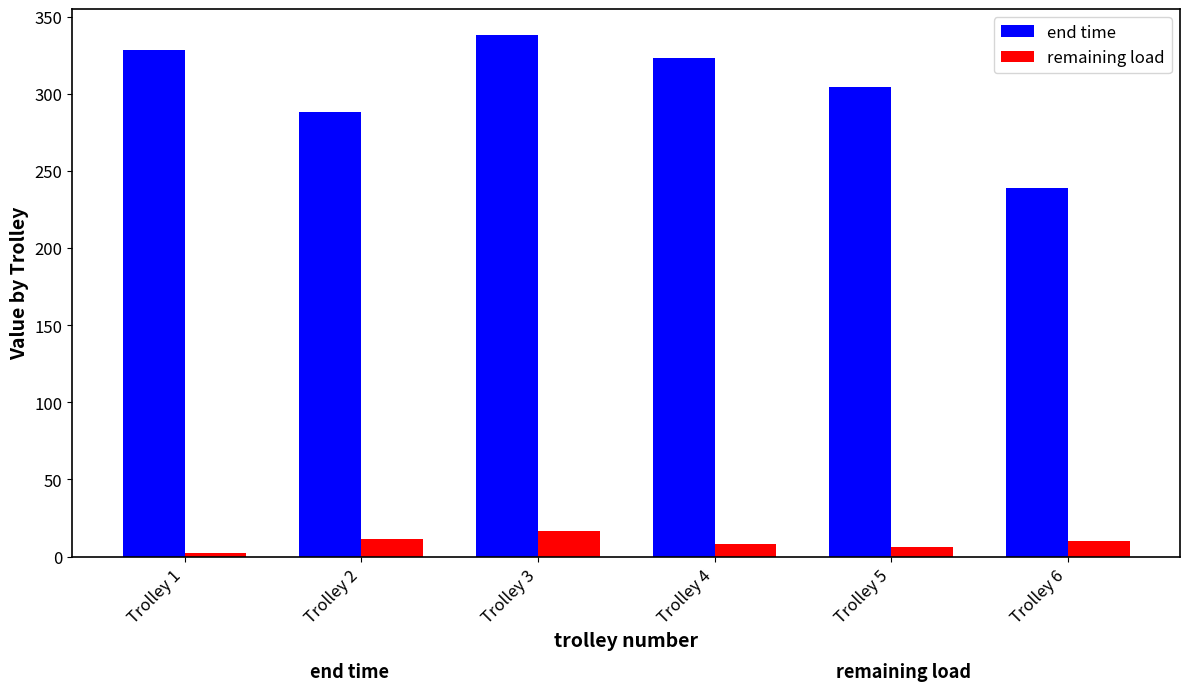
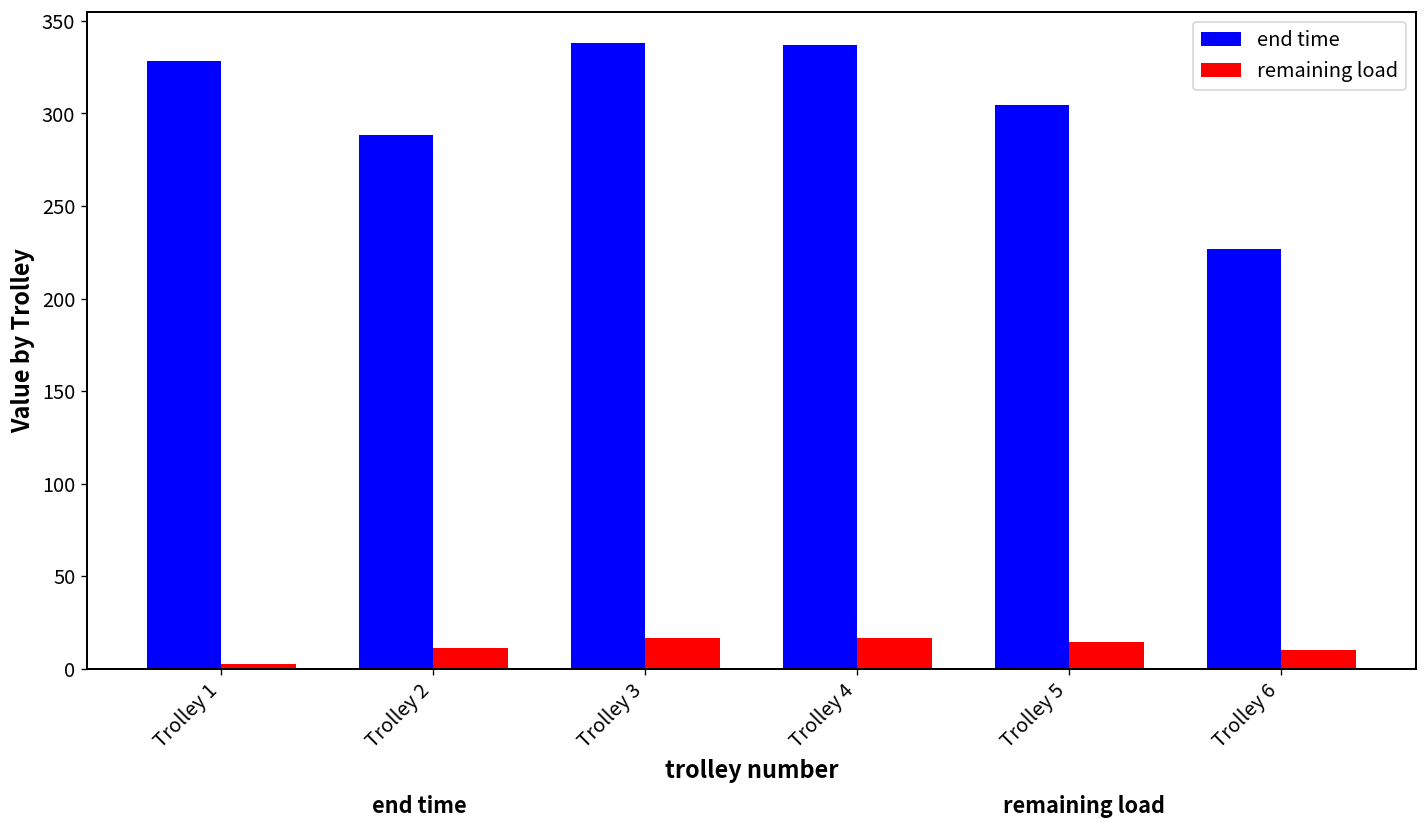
  {
    "end time": {
      "Trolley 1": 328,
      "Trolley 2": 288,
      "Trolley 3": 338,
-     "Trolley 4": 323,
+     "Trolley 4": 337,
      "Trolley 5": 305,
-     "Trolley 6": 239
+     "Trolley 6": 227
    },
    "remaining load": {
      "Trolley 1": 3,
      "Trolley 2": 11,
      "Trolley 3": 16,
-     "Trolley 4": 8,
-     "Trolley 5": 6,
+     "Trolley 4": 17,
+     "Trolley 5": 14,
      "Trolley 6": 10
    }
  }
